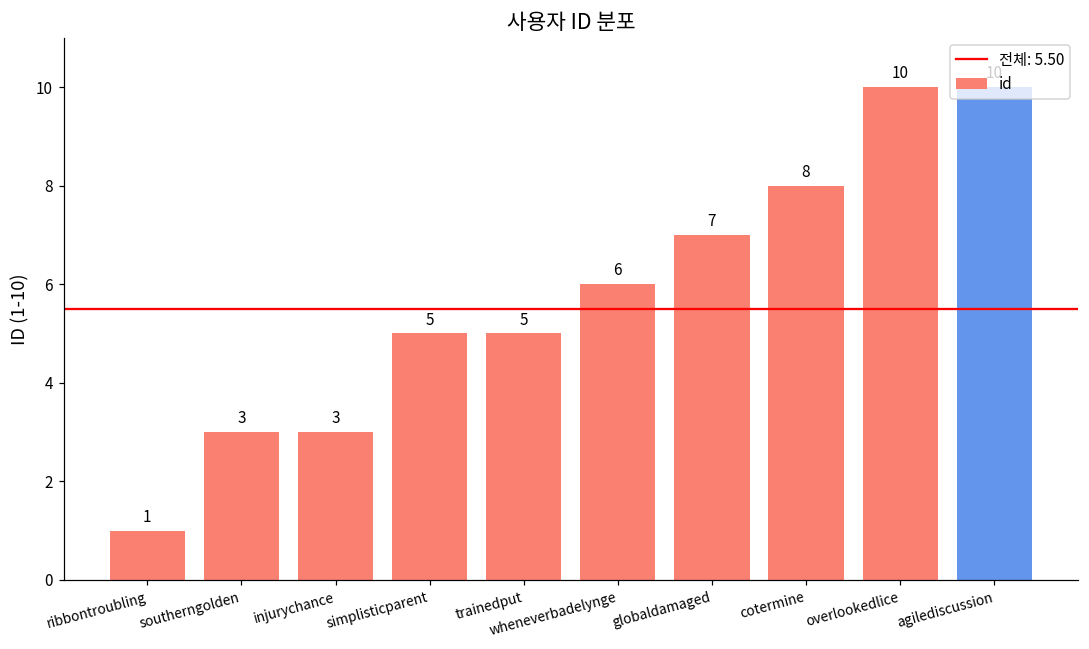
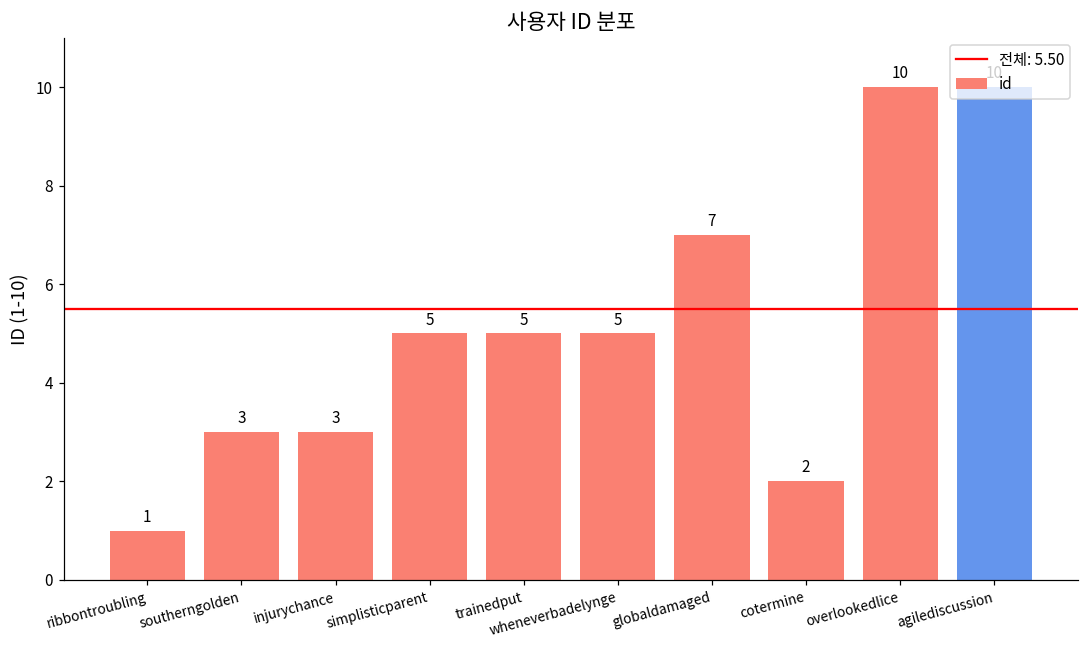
  {
    "ribbontroubling": 1,
    "southerngolden": 3,
    "injurychance": 3,
    "simplisticparent": 5,
    "trainedput": 5,
-   "wheneverbadelynge": 6,
+   "wheneverbadelynge": 5,
    "globaldamaged": 7,
-   "cotermine": 8,
+   "cotermine": 2,
    "overlookedlice": 10
  }
